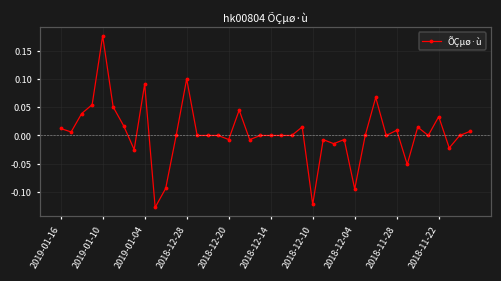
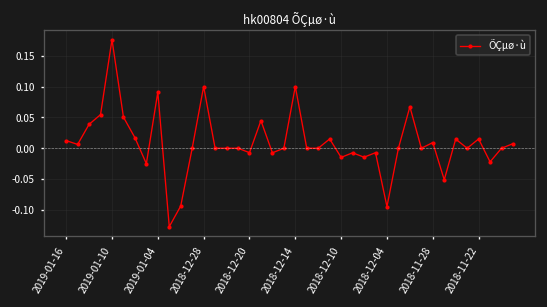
  {
    "2019-01-16": 0.01,
    "2019-01-10": 0.18,
    "2019-01-04": 0.09,
    "2018-12-28": 0.10,
    "2018-12-20": -0.01,
-   "2018-12-14": 0.0,
-   "2018-12-10": -0.12,
+   "2018-12-14": 0.1,
+   "2018-12-10": -0.01,
    "2018-12-04": -0.09,
    "2018-11-28": 0.01,
-   "2018-11-22": 0.03
+   "2018-11-22": 0.02
  }
